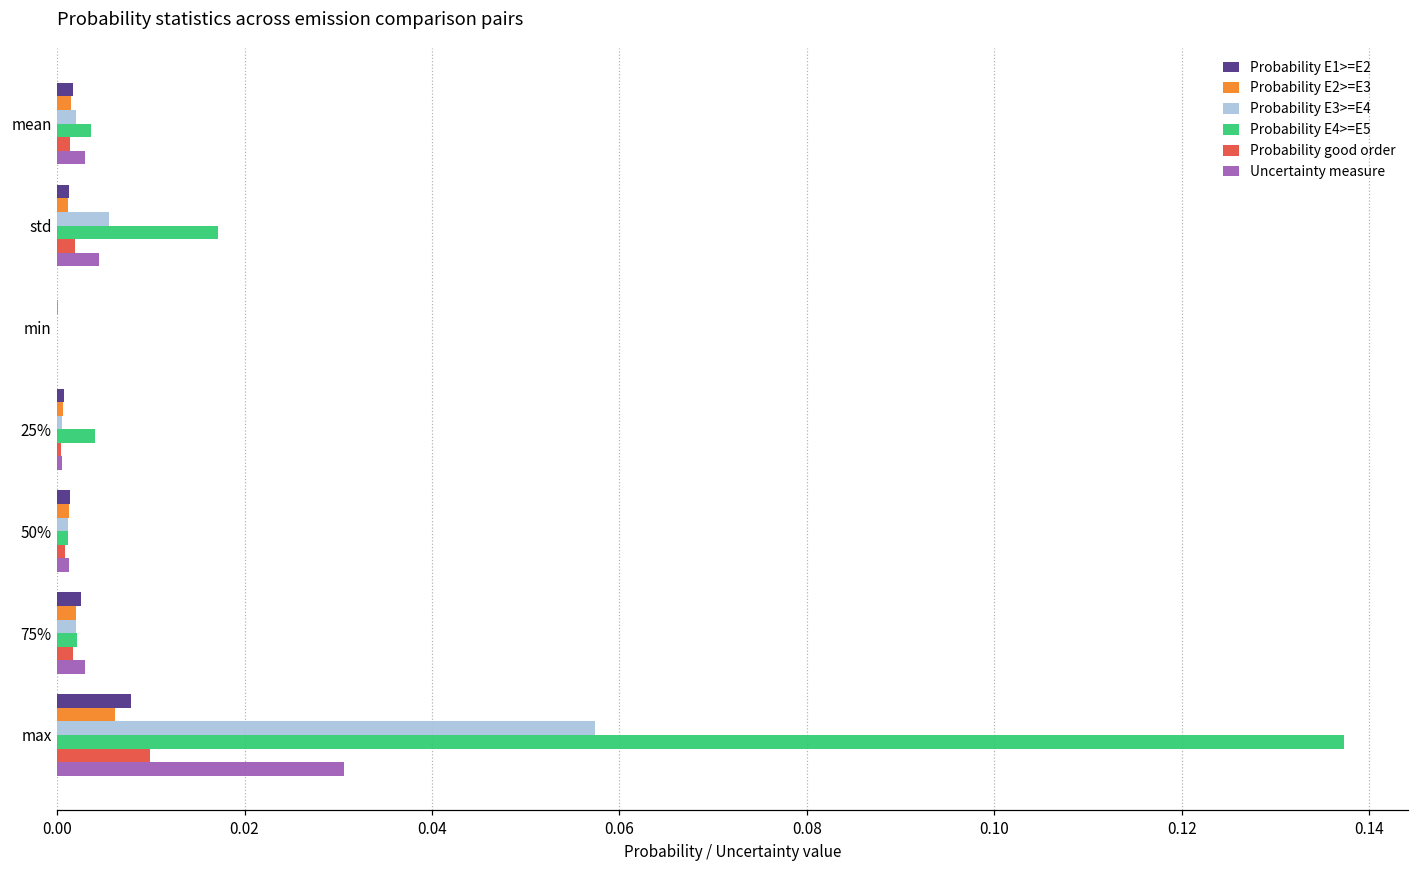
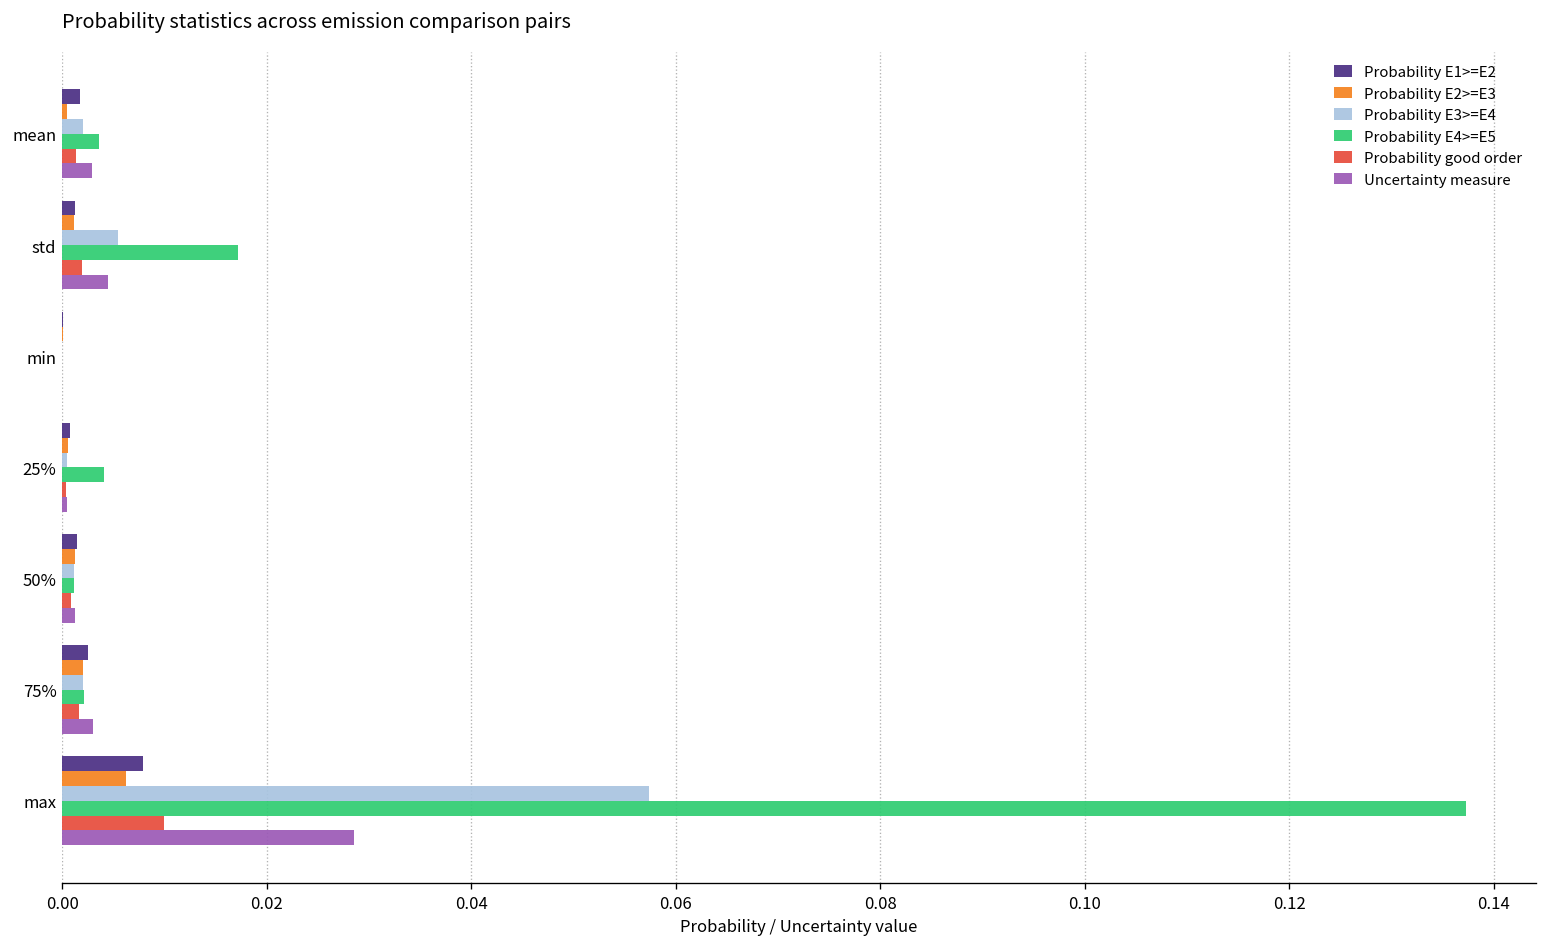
  {
    "Probability E1>=E2": {
      "mean": 0.002,
      "std": 0.001,
      "25%": 0.001,
      "50%": 0.001,
      "75%": 0.003,
      "max": 0.008
    },
    "Probability E2>=E3": {
-     "mean": 0.0015,
+     "mean": 0.0005,
      "std": 0.001,
      "25%": 0.001,
      "50%": 0.001,
      "75%": 0.002,
      "max": 0.006
    },
    "Probability E3>=E4": {
      "mean": 0.002,
      "std": 0.005,
      "min": 0.000,
      "25%": 0.000,
      "50%": 0.001,
      "75%": 0.002,
      "max": 0.057
    },
    "Probability E4>=E5": {
      "mean": 0.004,
      "std": 0.017,
      "min": 0.000,
      "25%": 0.004,
      "50%": 0.001,
      "75%": 0.002,
      "max": 0.137
    },
    "Probability good order": {
      "mean": 0.001,
      "std": 0.002,
      "min": 0.000,
      "25%": 0.000,
      "50%": 0.001,
      "75%": 0.002,
      "max": 0.010
    },
    "Uncertainty measure": {
      "mean": 0.003,
      "std": 0.005,
      "25%": 0.001,
      "50%": 0.001,
      "75%": 0.003,
-     "max": 0.031
+     "max": 0.028
    }
  }
